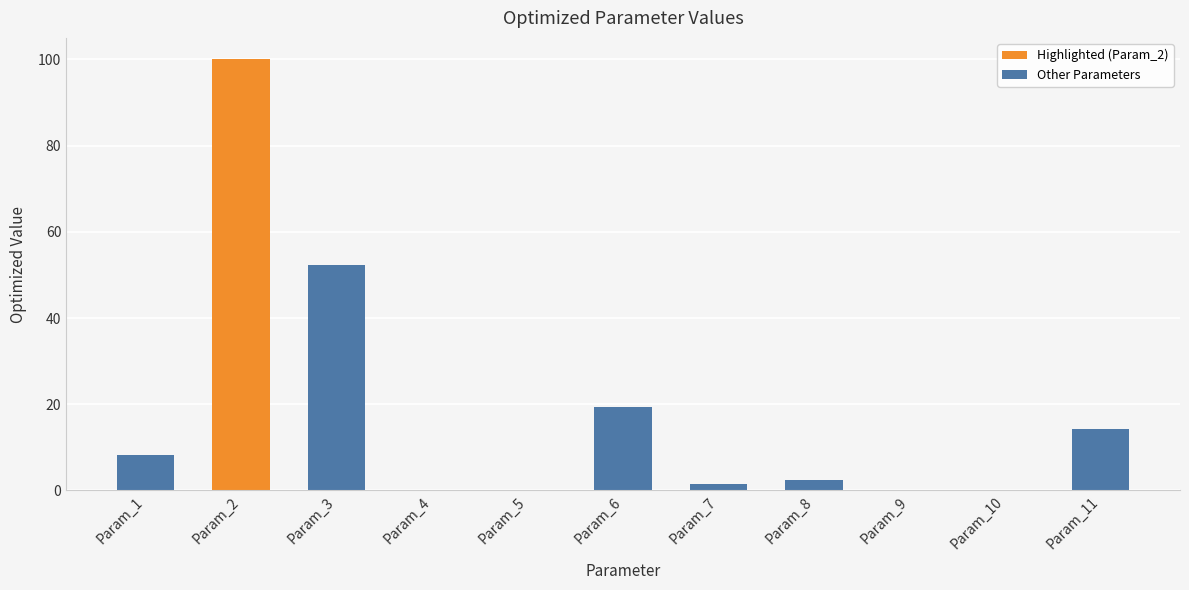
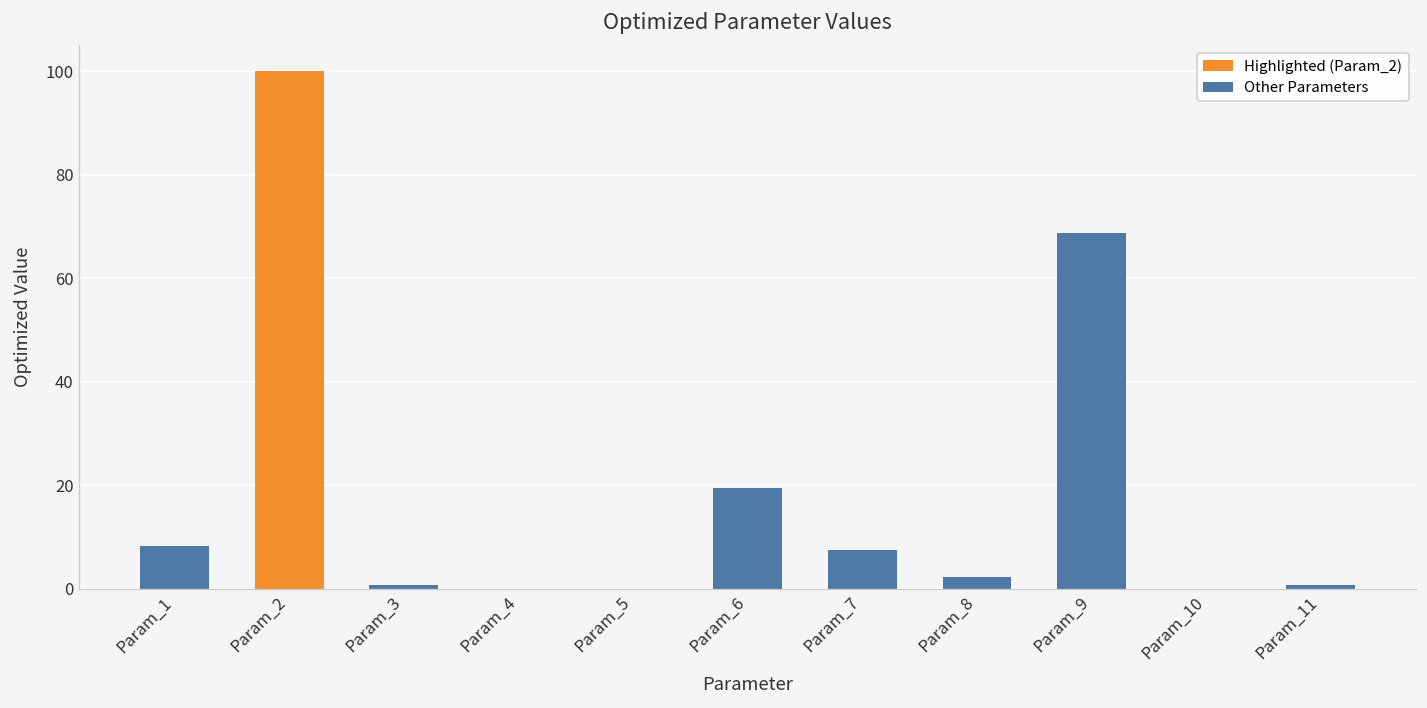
  {
    "Param_1": 8,
    "Param_2": 100,
-   "Param_3": 52,
+   "Param_3": 1,
    "Param_6": 19,
-   "Param_7": 1,
+   "Param_7": 7,
    "Param_8": 2,
-   "Param_9": 0,
-   "Param_11": 14
+   "Param_9": 69,
+   "Param_11": 1
  }
